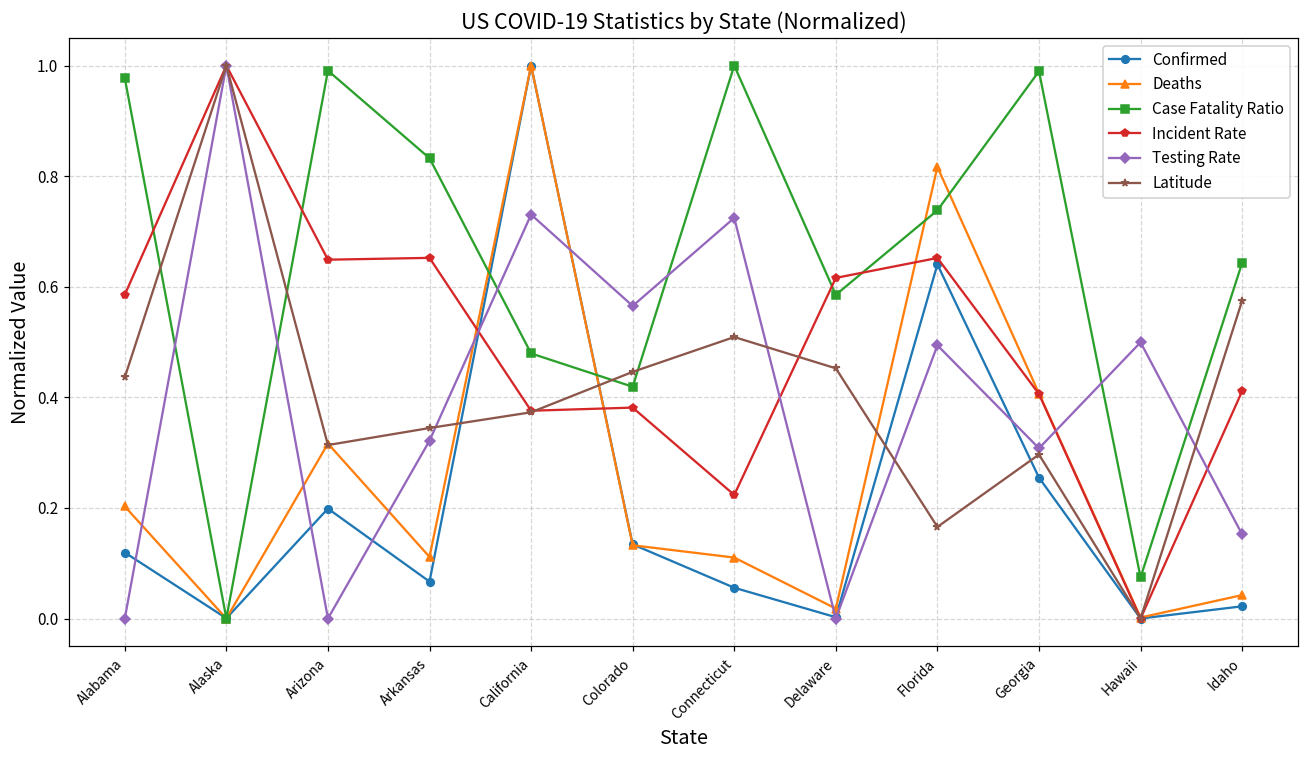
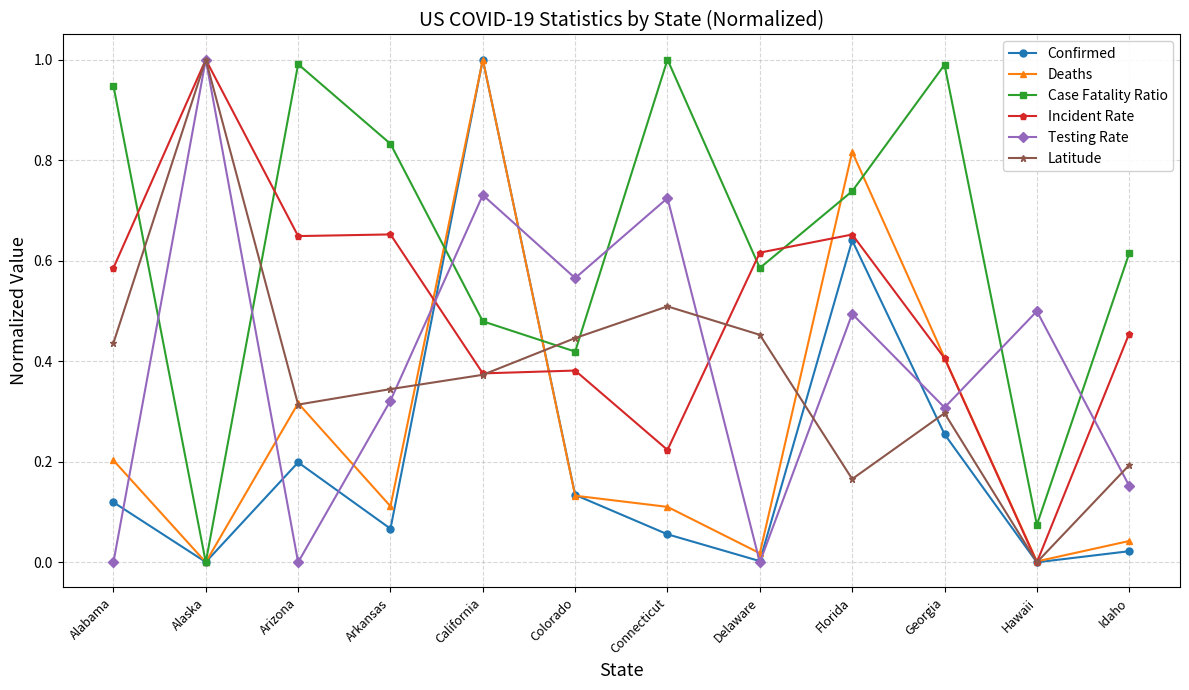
  {
    "Confirmed": {
      "Alabama": 0.12,
      "Arizona": 0.20,
      "Arkansas": 0.07,
      "Connecticut": 0.06,
      "Florida": 0.64,
      "Georgia": 0.25,
      "Idaho": 0.02
    },
    "Deaths": {
      "Alabama": 0.20,
      "Arkansas": 0.11,
      "Connecticut": 0.11,
      "Delaware": 0.02,
      "Florida": 0.82,
      "Idaho": 0.04
    },
    "Case Fatality Ratio": {
-     "Alabama": 0.98,
+     "Alabama": 0.95,
      "Arizona": 0.99,
      "Arkansas": 0.83,
      "California": 0.48,
      "Colorado": 0.42,
      "Connecticut": 1.00,
      "Delaware": 0.59,
      "Florida": 0.74,
      "Georgia": 0.99,
      "Hawaii": 0.07,
-     "Idaho": 0.64
+     "Idaho": 0.61
    },
    "Incident Rate": {
      "Alabama": 0.59,
      "Arizona": 0.65,
      "Arkansas": 0.65,
      "Colorado": 0.38,
      "Connecticut": 0.22,
      "Delaware": 0.62,
      "Florida": 0.65,
-     "Idaho": 0.41
+     "Idaho": 0.45
    },
    "Testing Rate": {
      "Alabama": 0.00,
      "Arizona": 0.00,
      "Arkansas": 0.32,
      "California": 0.73,
      "Colorado": 0.57,
      "Connecticut": 0.72,
      "Florida": 0.49,
      "Georgia": 0.31,
      "Hawaii": 0.50,
      "Idaho": 0.15
    },
    "Latitude": {
      "Alabama": 0.44,
      "Arkansas": 0.34,
      "Colorado": 0.45,
      "Connecticut": 0.51,
      "Delaware": 0.45,
      "Florida": 0.17,
      "Georgia": 0.30,
-     "Idaho": 0.57
+     "Idaho": 0.19
    }
  }
